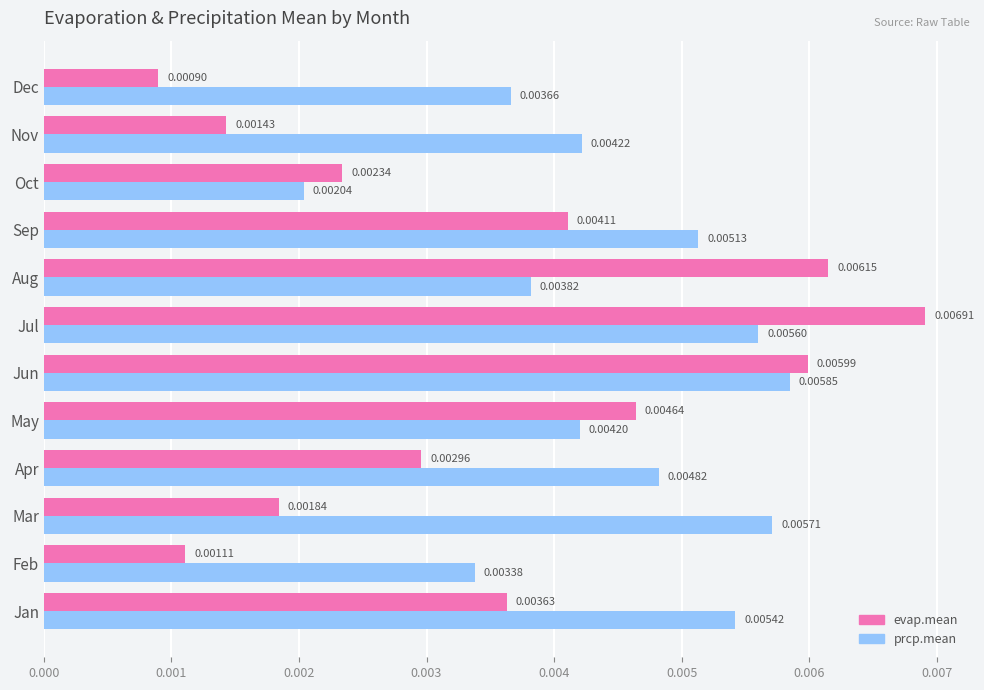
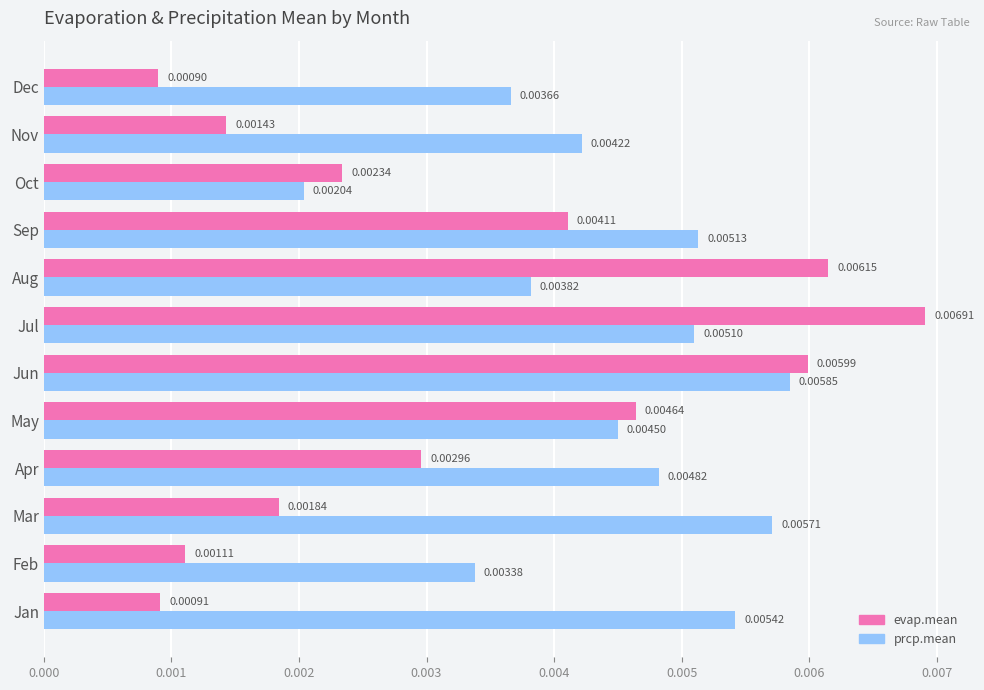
  {
    "evap.mean": {
      "Dec": 0.00090,
      "Nov": 0.00143,
      "Oct": 0.00234,
      "Sep": 0.00411,
      "Aug": 0.00615,
      "Jul": 0.00691,
      "Jun": 0.00599,
      "May": 0.00464,
      "Apr": 0.00296,
      "Mar": 0.00184,
      "Feb": 0.00111,
-     "Jan": 0.00363
+     "Jan": 0.00091
    },
    "prcp.mean": {
      "Dec": 0.00366,
      "Nov": 0.00422,
      "Oct": 0.00204,
      "Sep": 0.00513,
      "Aug": 0.00382,
-     "Jul": 0.00560,
+     "Jul": 0.00510,
      "Jun": 0.00585,
-     "May": 0.00420,
+     "May": 0.00450,
      "Apr": 0.00482,
      "Mar": 0.00571,
      "Feb": 0.00338,
      "Jan": 0.00542
    }
  }
